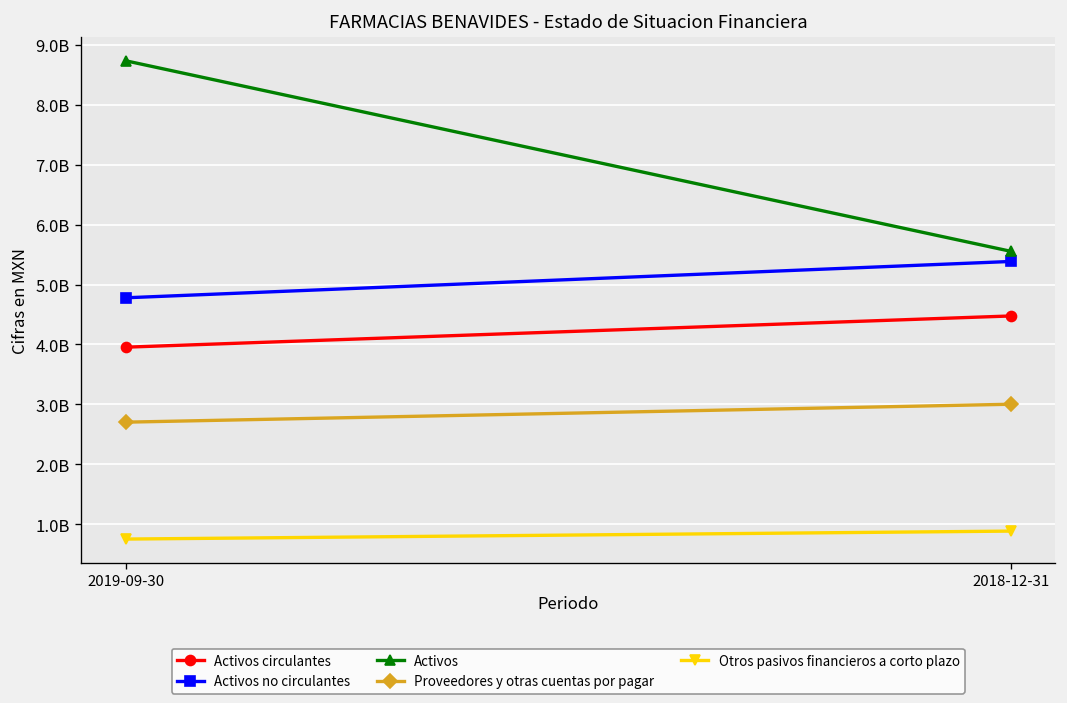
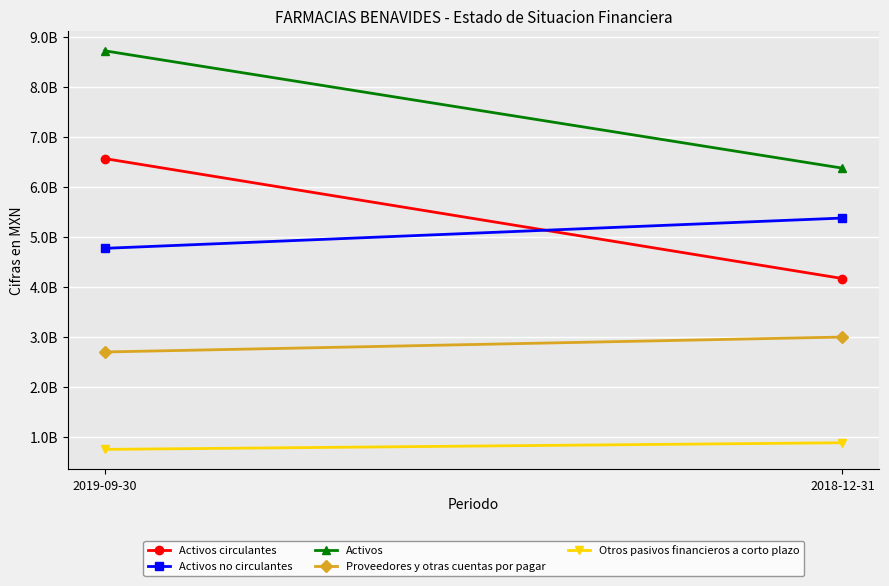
  {
    "Activos circulantes": {
-     "2019-09-30": 4000000000,
-     "2018-12-31": 4500000000
+     "2019-09-30": 6600000000,
+     "2018-12-31": 4200000000
    },
    "Activos no circulantes": {
      "2019-09-30": 4800000000,
      "2018-12-31": 5400000000
    },
    "Activos": {
      "2019-09-30": 8700000000,
-     "2018-12-31": 5600000000
+     "2018-12-31": 6400000000
    },
    "Proveedores y otras cuentas por pagar": {
      "2019-09-30": 2700000000,
      "2018-12-31": 3000000000
    },
    "Otros pasivos financieros a corto plazo": {
      "2019-09-30": 800000000,
      "2018-12-31": 900000000
    }
  }
